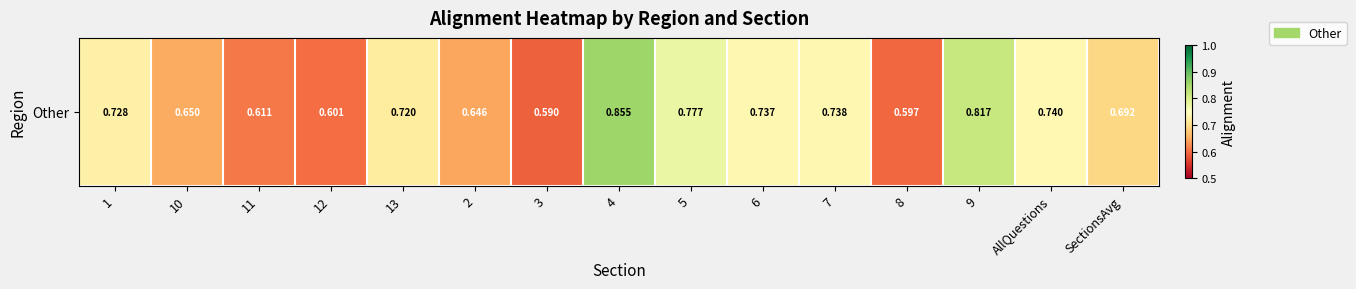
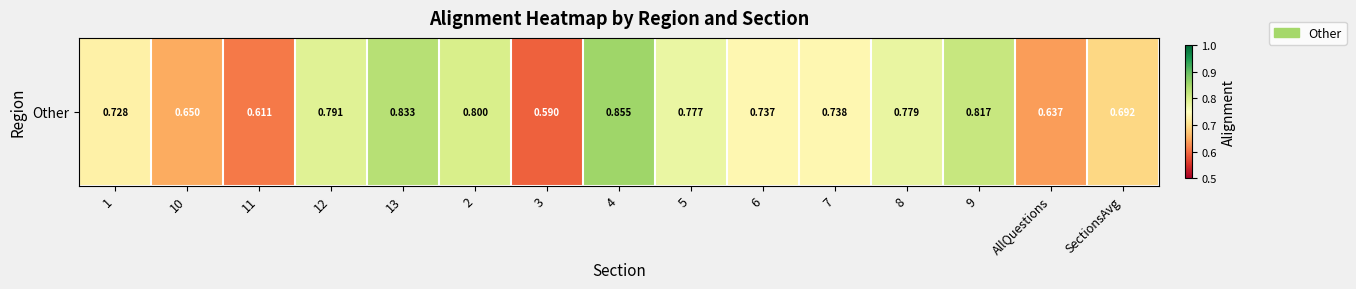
  {
    "Other": {
      "1": 0.728,
      "10": 0.650,
      "11": 0.611,
-     "12": 0.601,
-     "13": 0.720,
-     "2": 0.646,
+     "12": 0.791,
+     "13": 0.833,
+     "2": 0.800,
      "3": 0.590,
      "4": 0.855,
      "5": 0.777,
      "6": 0.737,
      "7": 0.738,
-     "8": 0.597,
+     "8": 0.779,
      "9": 0.817,
-     "AllQuestions": 0.740,
+     "AllQuestions": 0.637,
      "SectionsAvg": 0.692
    }
  }
